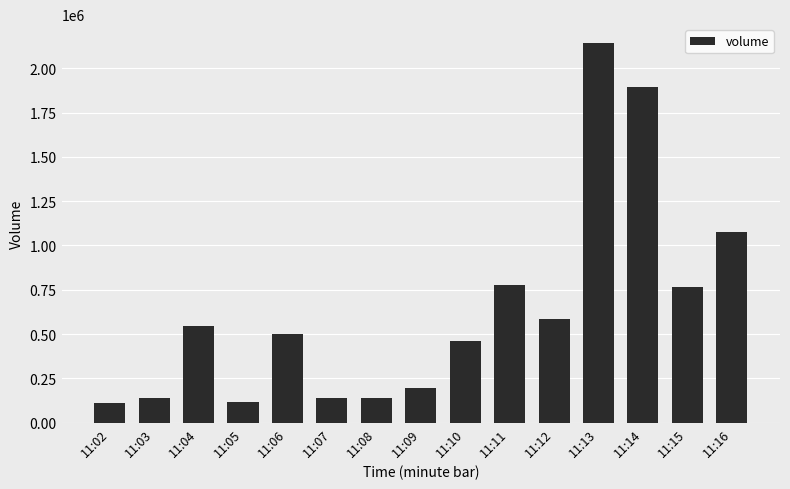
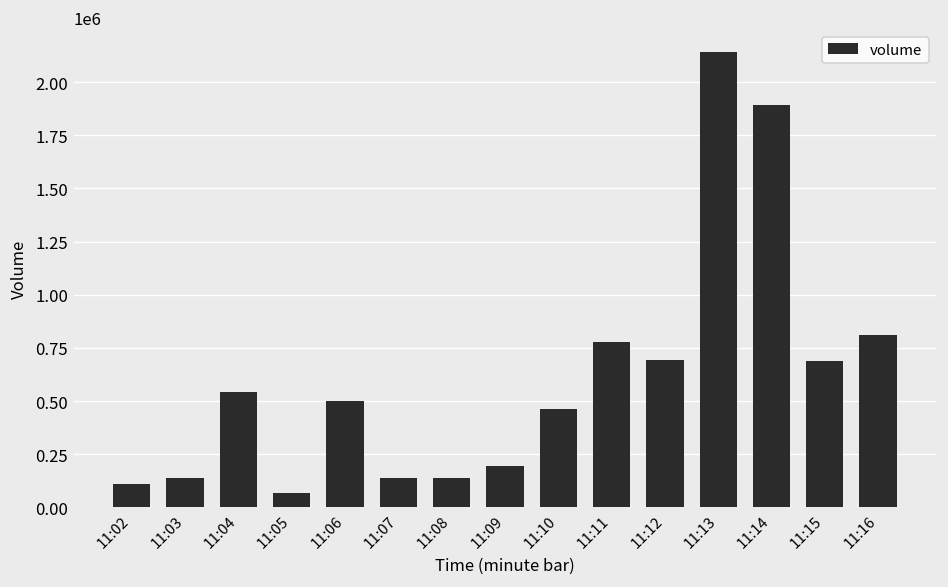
  {
    "11:02": 110000,
    "11:03": 140000,
    "11:04": 540000,
-   "11:05": 120000,
+   "11:05": 70000,
    "11:06": 500000,
    "11:07": 140000,
    "11:08": 140000,
    "11:09": 200000,
    "11:10": 460000,
    "11:11": 780000,
-   "11:12": 590000,
+   "11:12": 690000,
    "11:13": 2140000,
    "11:14": 1890000,
-   "11:15": 770000,
-   "11:16": 1080000
+   "11:15": 690000,
+   "11:16": 810000
  }
